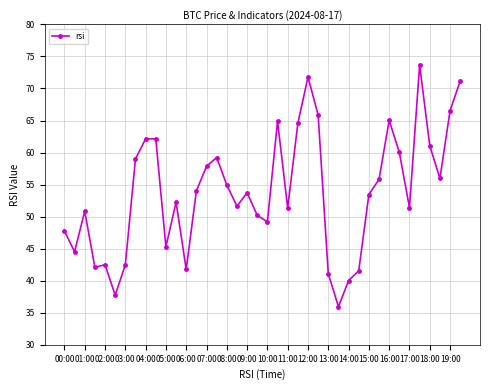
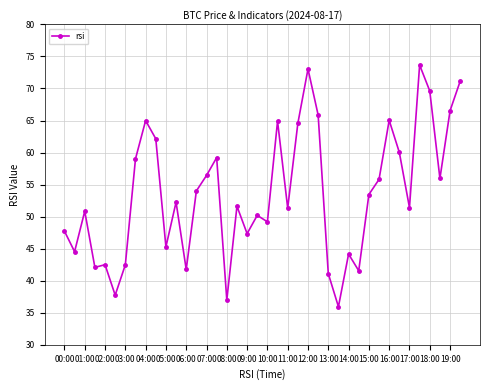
  {
    "00:00": 48,
    "01:00": 51,
    "02:00": 43,
    "03:00": 42,
-   "04:00": 62,
+   "04:00": 65,
    "05:00": 45,
    "06:00": 42,
-   "07:00": 58,
-   "08:00": 55,
-   "09:00": 54,
+   "07:00": 56,
+   "08:00": 37,
+   "09:00": 47,
    "10:00": 49,
    "11:00": 51,
-   "12:00": 72,
+   "12:00": 73,
    "13:00": 41,
-   "14:00": 40,
+   "14:00": 44,
    "15:00": 53,
    "16:00": 65,
    "17:00": 51,
-   "18:00": 61,
+   "18:00": 70,
    "19:00": 67
  }
